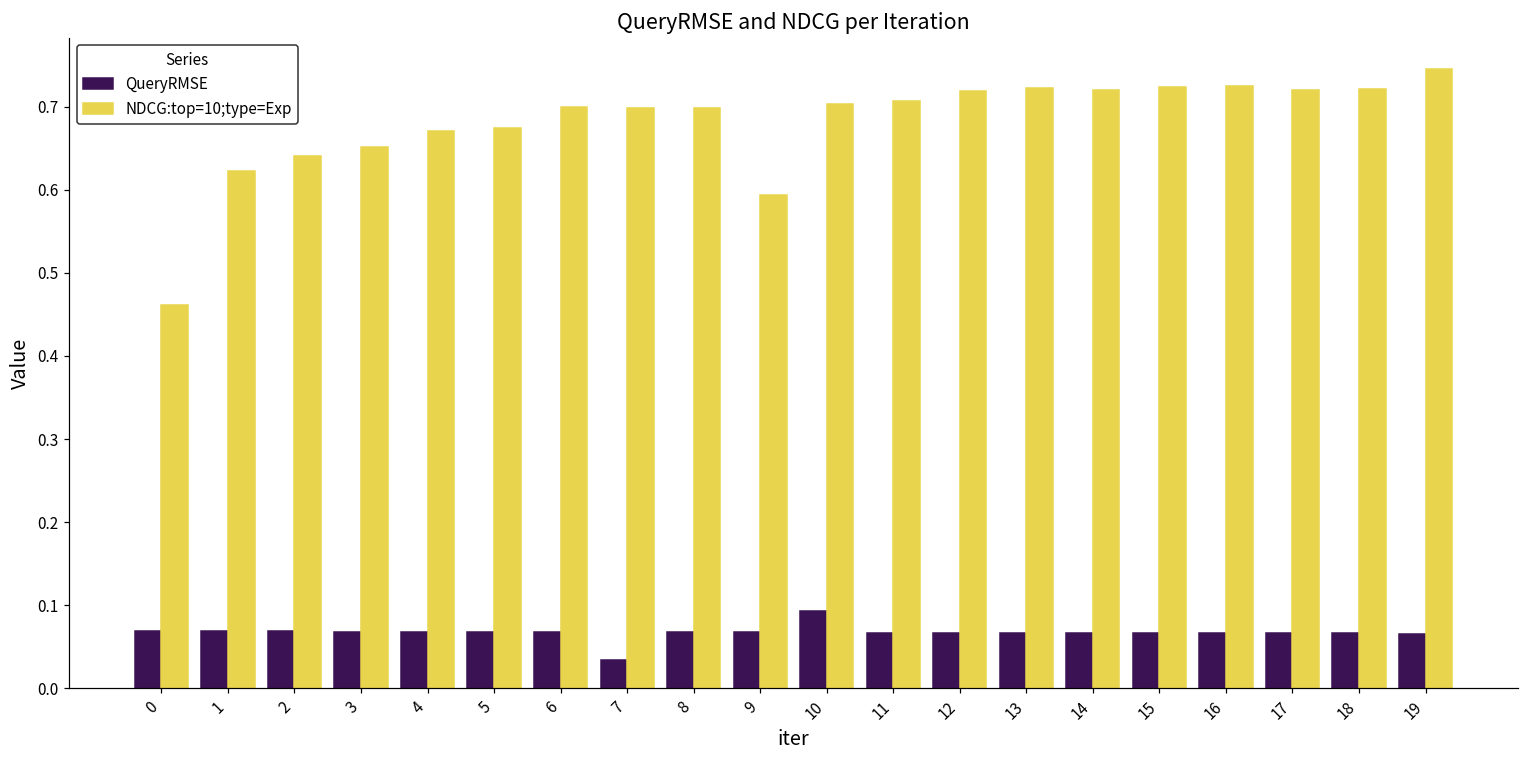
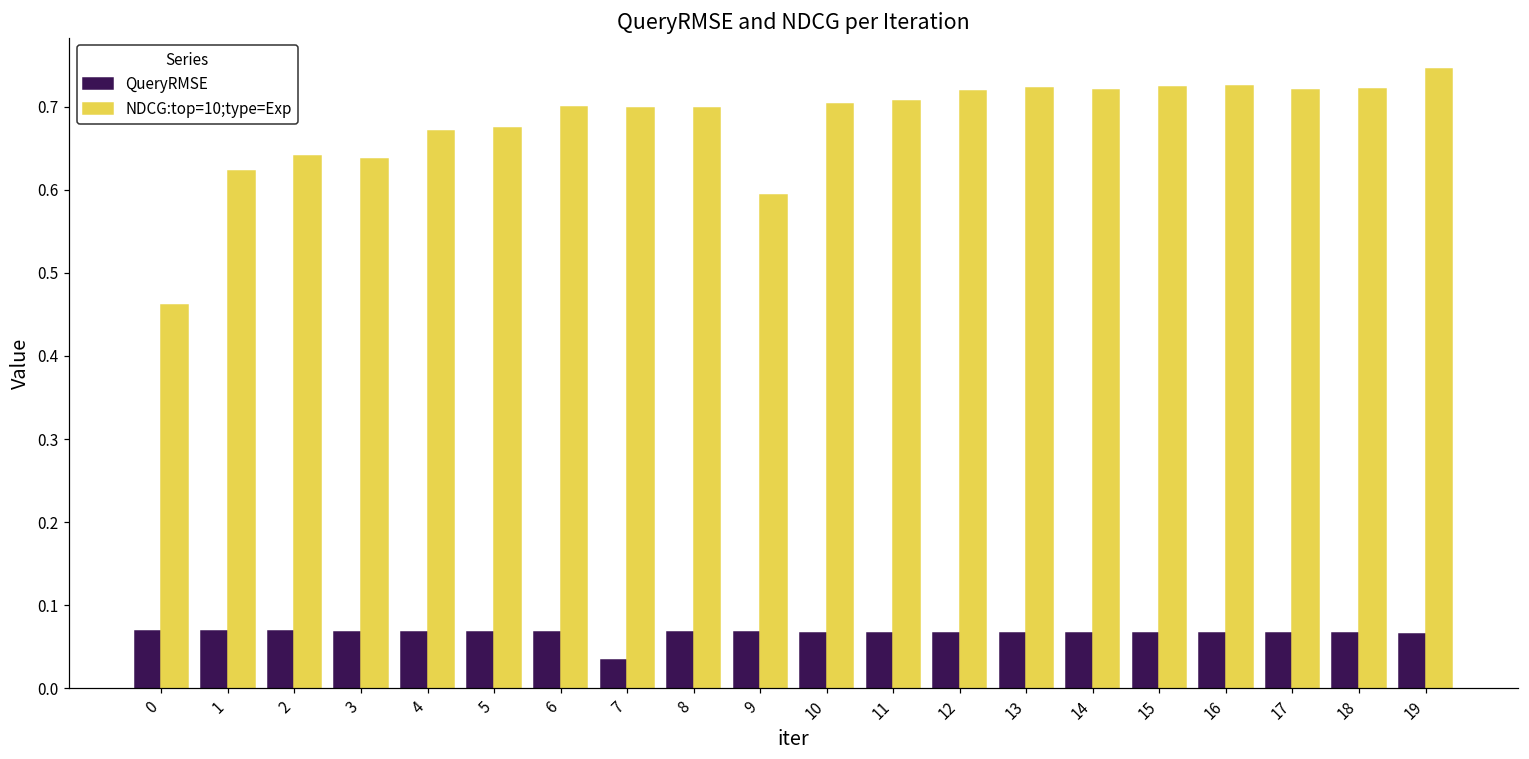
  {
    "QueryRMSE": {
      "0": 0.07,
      "1": 0.07,
      "2": 0.07,
      "3": 0.07,
      "4": 0.07,
      "5": 0.07,
      "6": 0.07,
      "7": 0.03,
      "8": 0.07,
      "9": 0.07,
-     "10": 0.09,
+     "10": 0.07,
      "11": 0.07,
      "12": 0.07,
      "13": 0.07,
      "14": 0.07,
      "15": 0.07,
      "16": 0.07,
      "17": 0.07,
      "18": 0.07,
      "19": 0.07
    },
    "NDCG:top=10;type=Exp": {
      "0": 0.46,
      "1": 0.62,
      "2": 0.64,
-     "3": 0.65,
+     "3": 0.64,
      "4": 0.67,
      "5": 0.67,
      "6": 0.70,
      "7": 0.70,
      "8": 0.70,
      "9": 0.59,
      "10": 0.70,
      "11": 0.71,
      "12": 0.72,
      "13": 0.72,
      "14": 0.72,
      "15": 0.72,
      "16": 0.73,
      "17": 0.72,
      "18": 0.72,
      "19": 0.75
    }
  }
